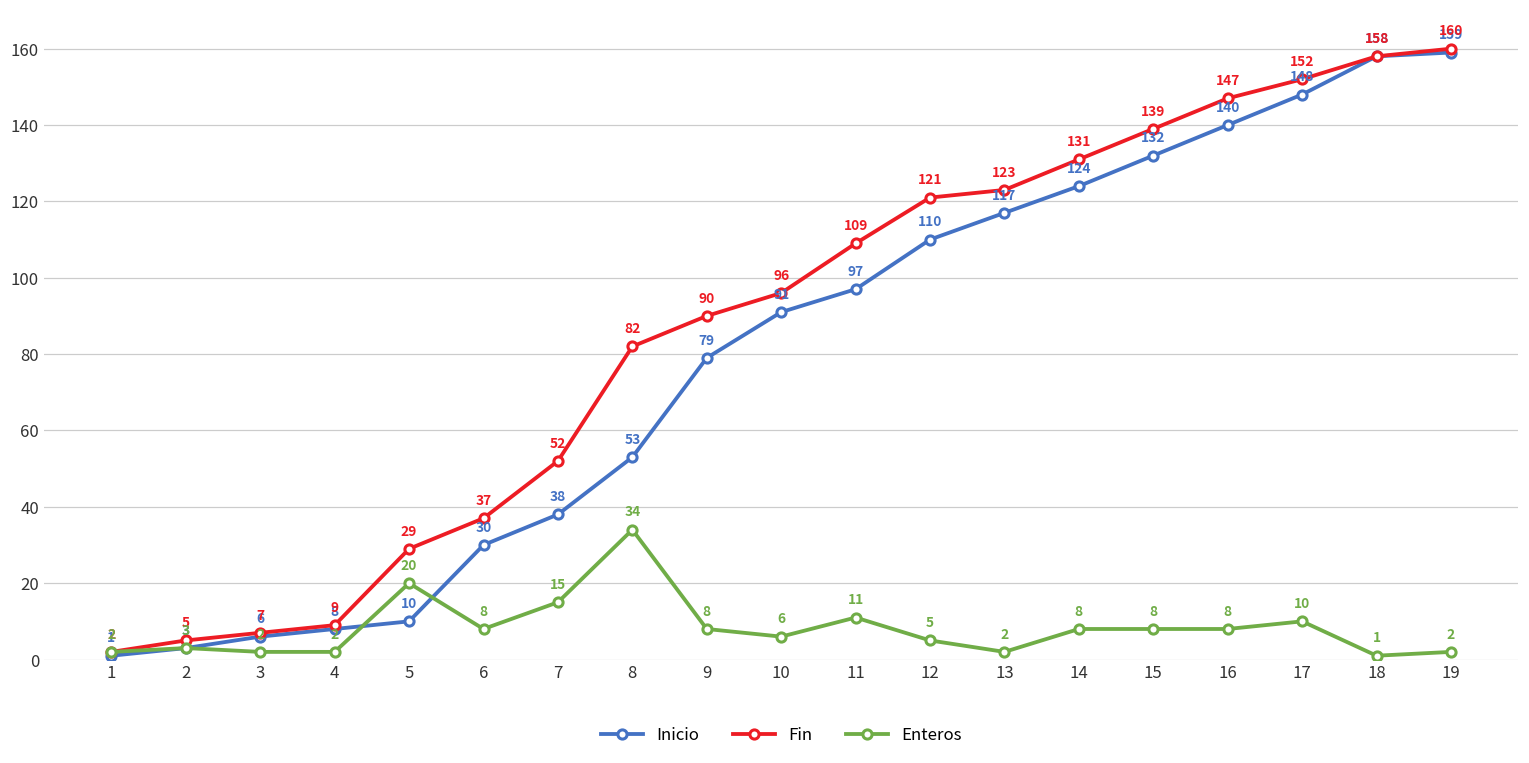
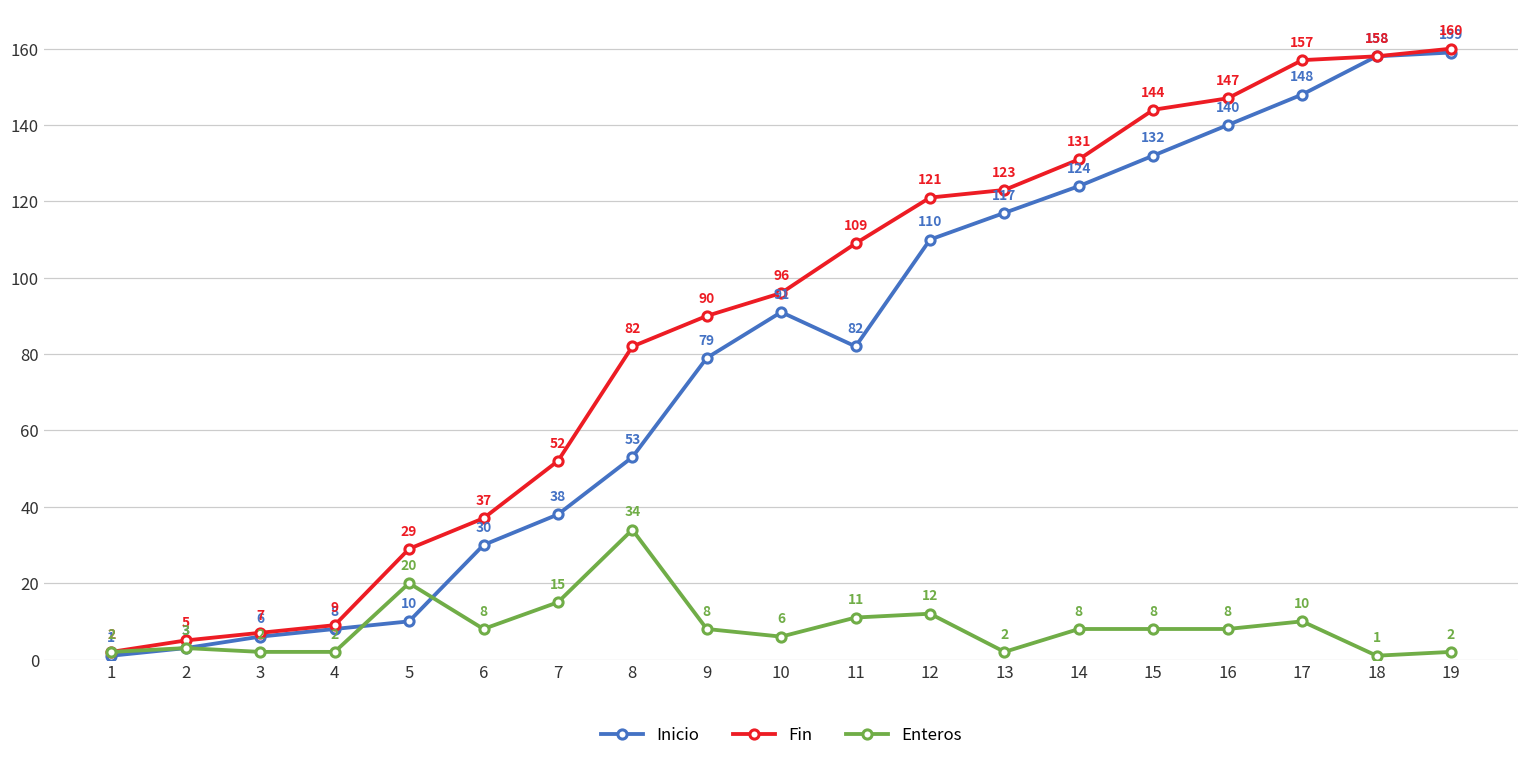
  {
    "Inicio": {
      "5": 10,
      "7": 38,
      "8": 53,
      "9": 79,
-     "11": 97,
+     "11": 82,
      "12": 110,
      "15": 132,
      "17": 148
    },
    "Fin": {
      "5": 29,
      "6": 37,
      "7": 52,
      "8": 82,
      "9": 90,
      "10": 96,
      "11": 109,
      "12": 121,
      "13": 123,
      "14": 131,
-     "15": 139,
+     "15": 144,
      "16": 147,
-     "17": 152
+     "17": 157
    },
    "Enteros": {
      "5": 20,
      "6": 8,
      "7": 15,
      "8": 34,
      "9": 8,
      "10": 6,
      "11": 11,
-     "12": 5,
+     "12": 12,
      "13": 2,
      "14": 8,
      "15": 8,
      "16": 8,
      "17": 10,
      "18": 1,
      "19": 2
    }
  }
